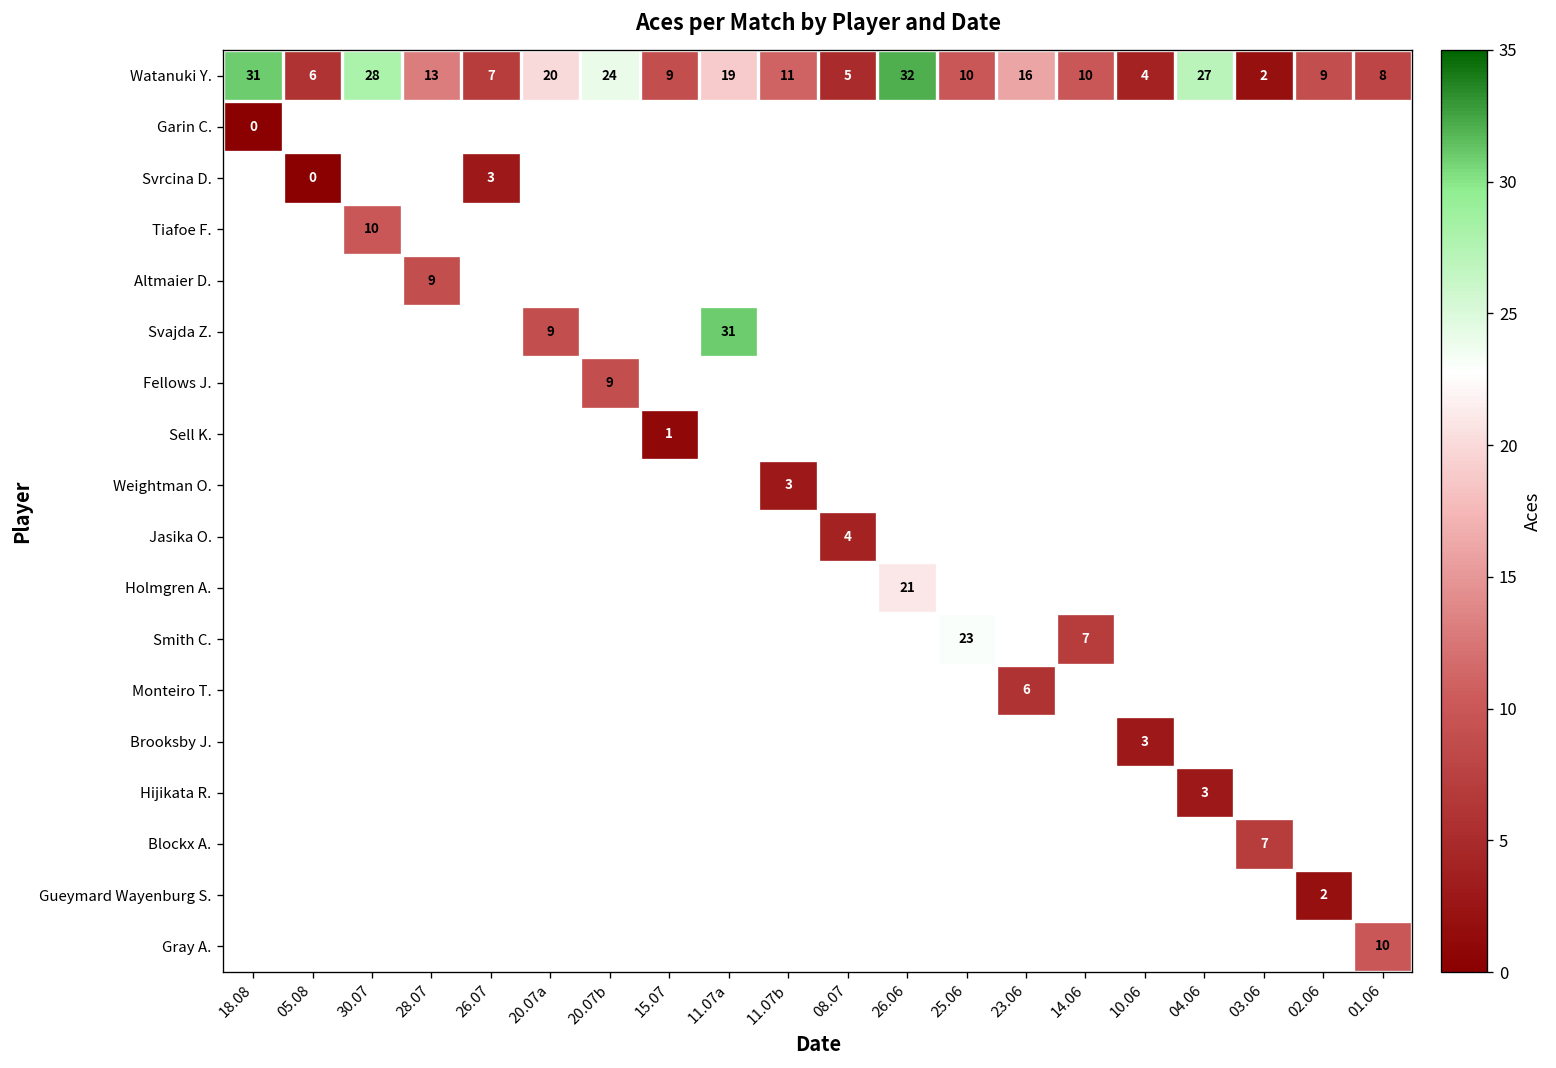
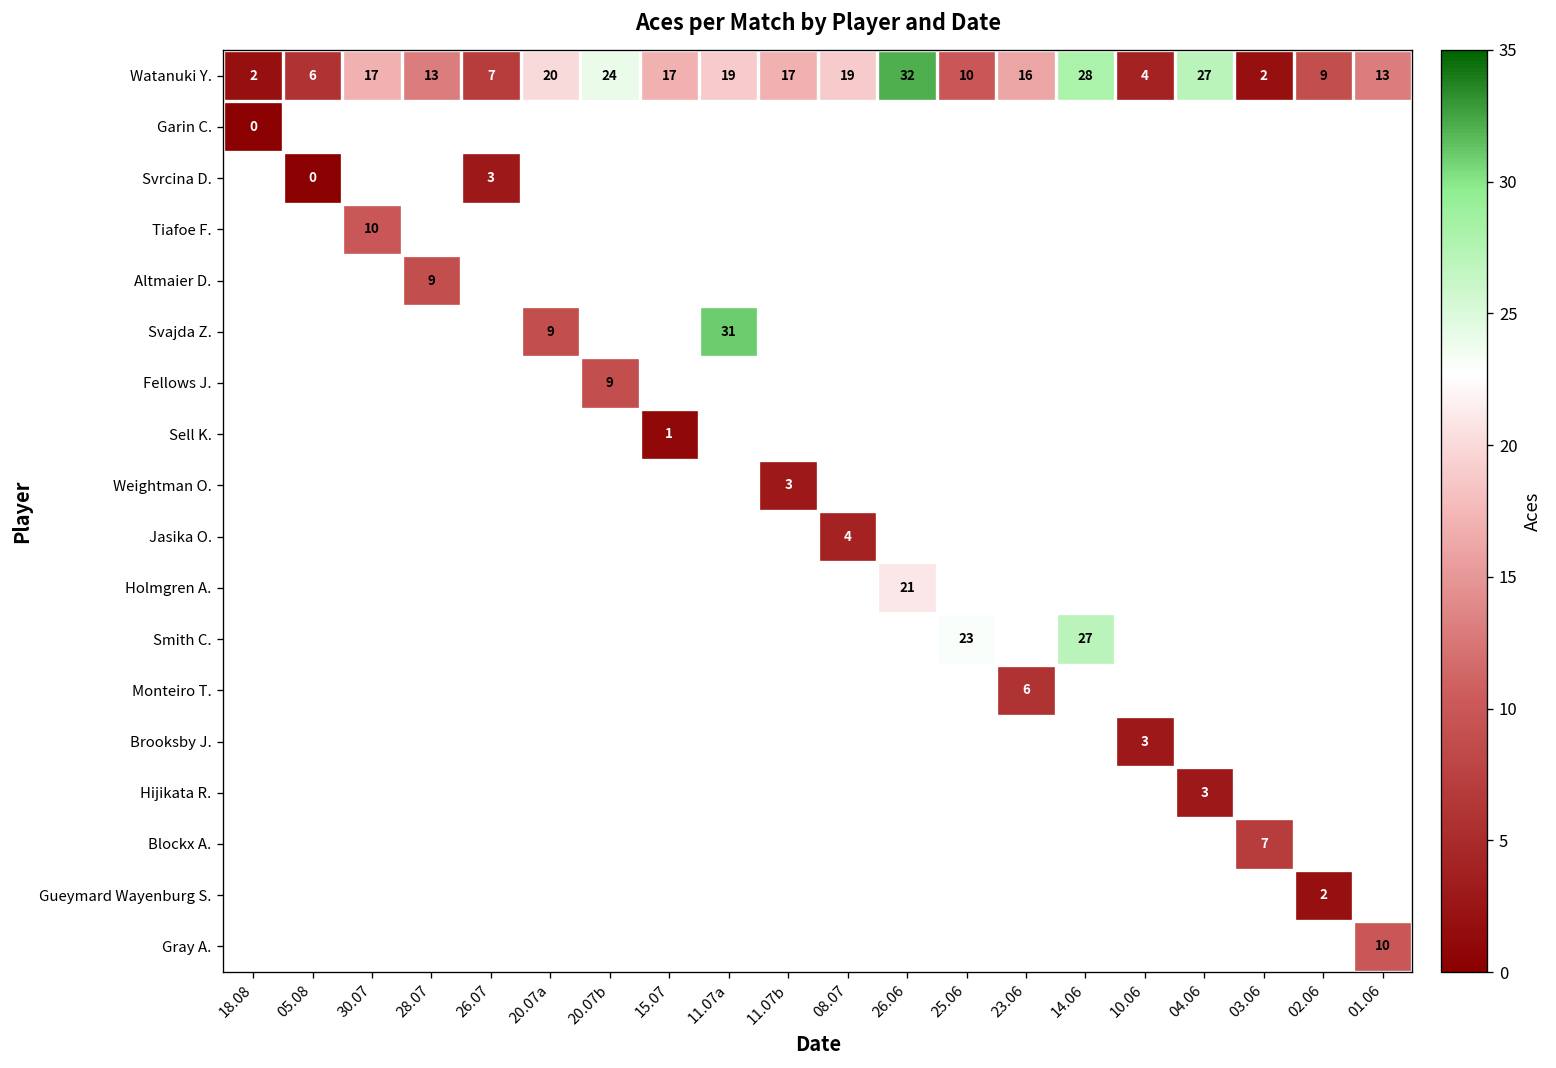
  {
    "Watanuki Y.": {
-     "18.08": 31,
+     "18.08": 2,
      "05.08": 6,
-     "30.07": 28,
+     "30.07": 17,
      "28.07": 13,
      "26.07": 7,
      "20.07a": 20,
      "20.07b": 24,
-     "15.07": 9,
+     "15.07": 17,
      "11.07a": 19,
-     "11.07b": 11,
-     "08.07": 5,
+     "11.07b": 17,
+     "08.07": 19,
      "26.06": 32,
      "25.06": 10,
      "23.06": 16,
-     "14.06": 10,
+     "14.06": 28,
      "10.06": 4,
      "04.06": 27,
      "03.06": 2,
      "02.06": 9,
-     "01.06": 8
+     "01.06": 13
    },
    "Garin C.": {
      "18.08": 0
    },
    "Svrcina D.": {
      "05.08": 0,
      "26.07": 3
    },
    "Tiafoe F.": {
      "30.07": 10
    },
    "Altmaier D.": {
      "28.07": 9
    },
    "Svajda Z.": {
      "20.07a": 9,
      "11.07a": 31
    },
    "Fellows J.": {
      "20.07b": 9
    },
    "Sell K.": {
      "15.07": 1
    },
    "Weightman O.": {
      "11.07b": 3
    },
    "Jasika O.": {
      "08.07": 4
    },
    "Holmgren A.": {
      "26.06": 21
    },
    "Smith C.": {
      "25.06": 23,
-     "14.06": 7
+     "14.06": 27
    },
    "Monteiro T.": {
      "23.06": 6
    },
    "Brooksby J.": {
      "10.06": 3
    },
    "Hijikata R.": {
      "04.06": 3
    },
    "Blockx A.": {
      "03.06": 7
    },
    "Gueymard Wayenburg S.": {
      "02.06": 2
    },
    "Gray A.": {
      "01.06": 10
    }
  }
